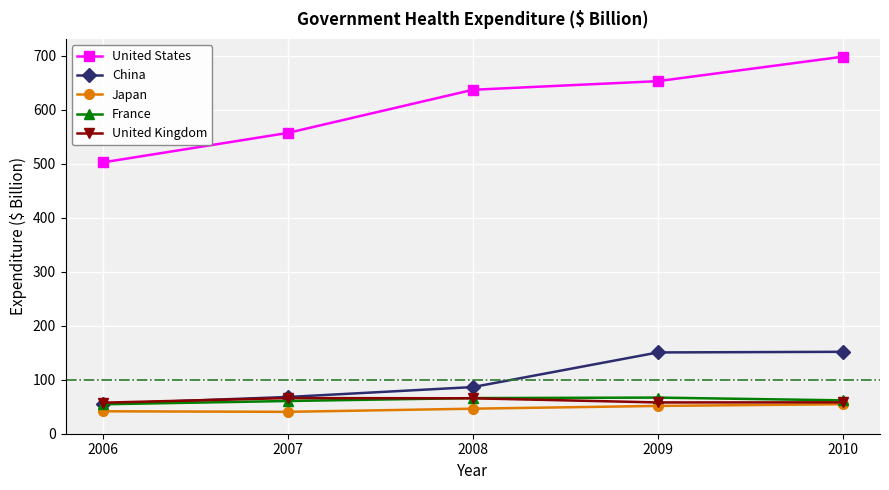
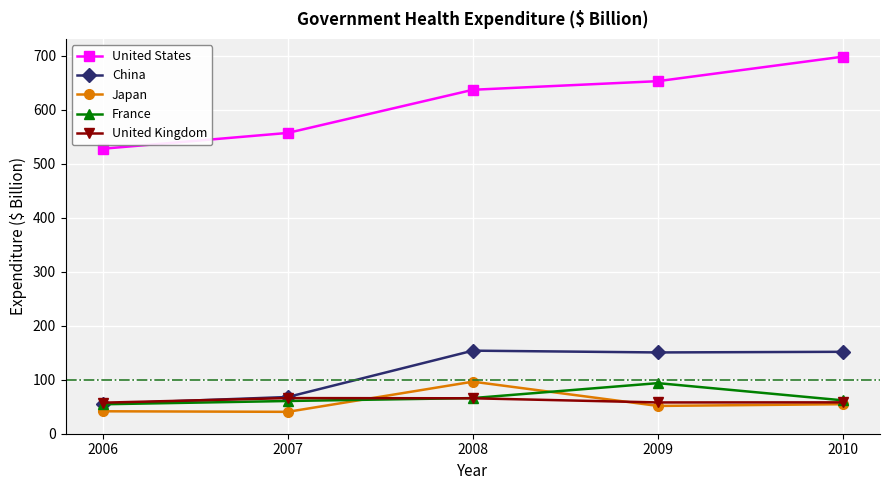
  {
    "United States": {
-     "2006": 500,
+     "2006": 530,
      "2007": 560,
      "2008": 640,
      "2009": 650,
      "2010": 700
    },
    "China": {
-     "2008": 90,
+     "2008": 150,
      "2009": 150,
      "2010": 150
    },
    "Japan": {
      "2006": 40,
      "2007": 40,
-     "2008": 50,
+     "2008": 100,
      "2009": 50
    },
    "France": {
      "2007": 60,
-     "2009": 70
+     "2009": 90
    },
    "United Kingdom": {
      "2009": 60
    }
  }
